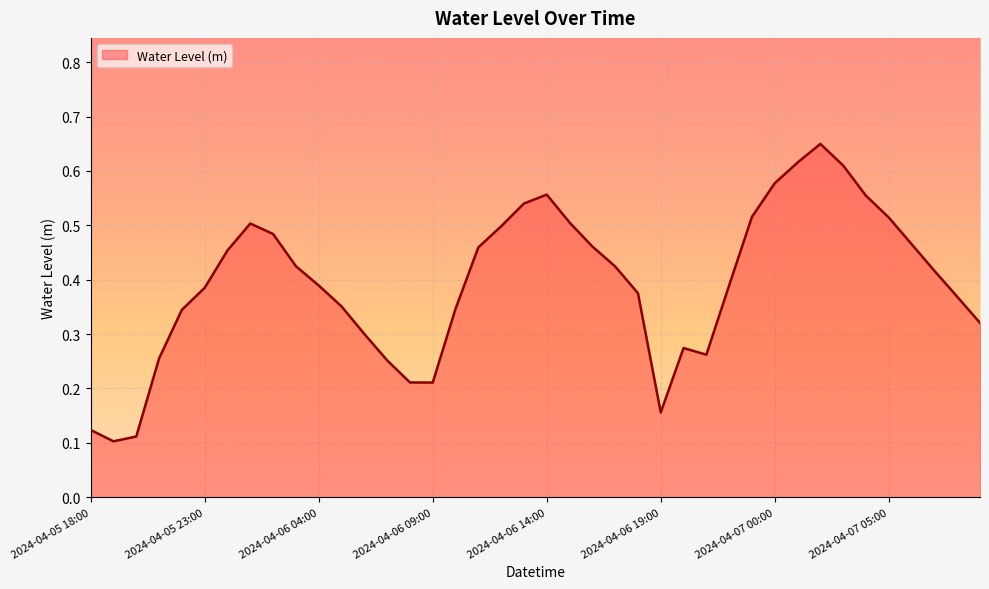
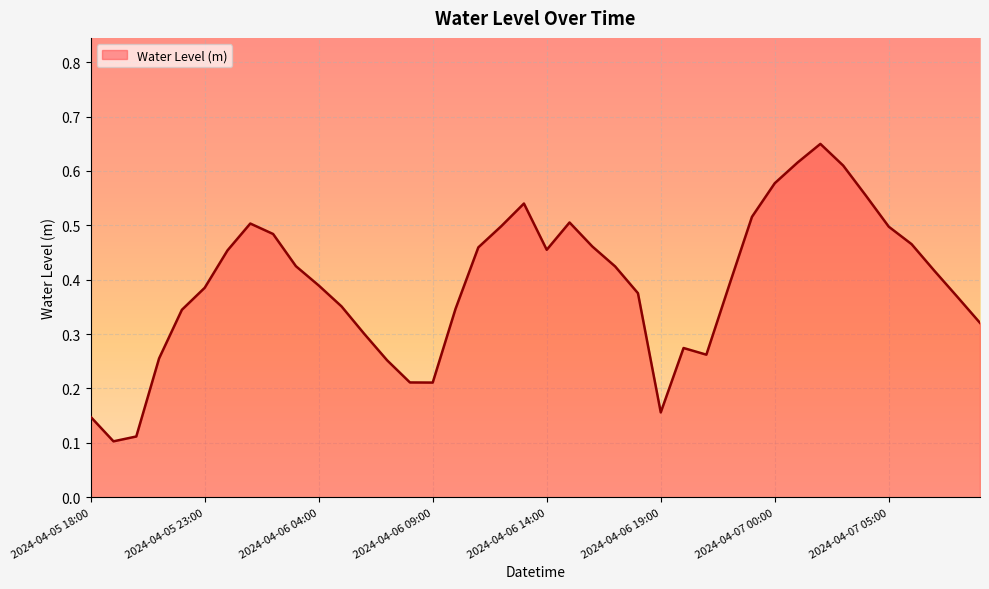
  {
-   "2024-04-05 18:00": 0.12,
+   "2024-04-05 18:00": 0.15,
    "2024-04-05 23:00": 0.39,
    "2024-04-06 04:00": 0.39,
    "2024-04-06 09:00": 0.21,
-   "2024-04-06 14:00": 0.56,
+   "2024-04-06 14:00": 0.46,
    "2024-04-06 19:00": 0.16,
    "2024-04-07 00:00": 0.58,
-   "2024-04-07 05:00": 0.51
+   "2024-04-07 05:00": 0.50
  }
